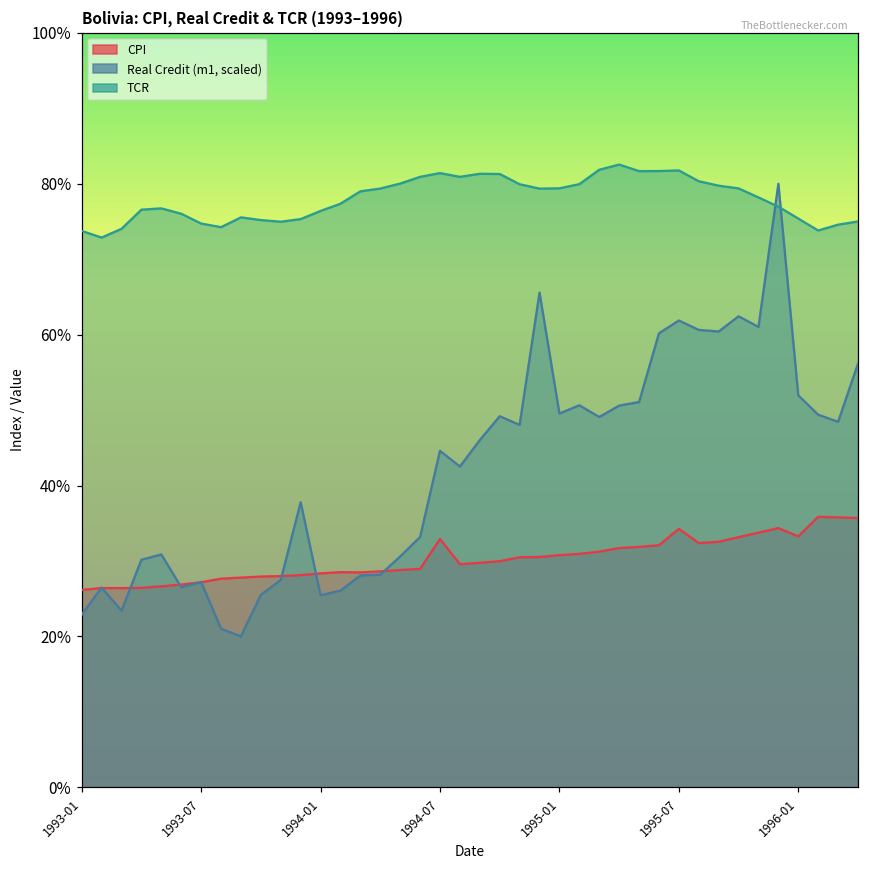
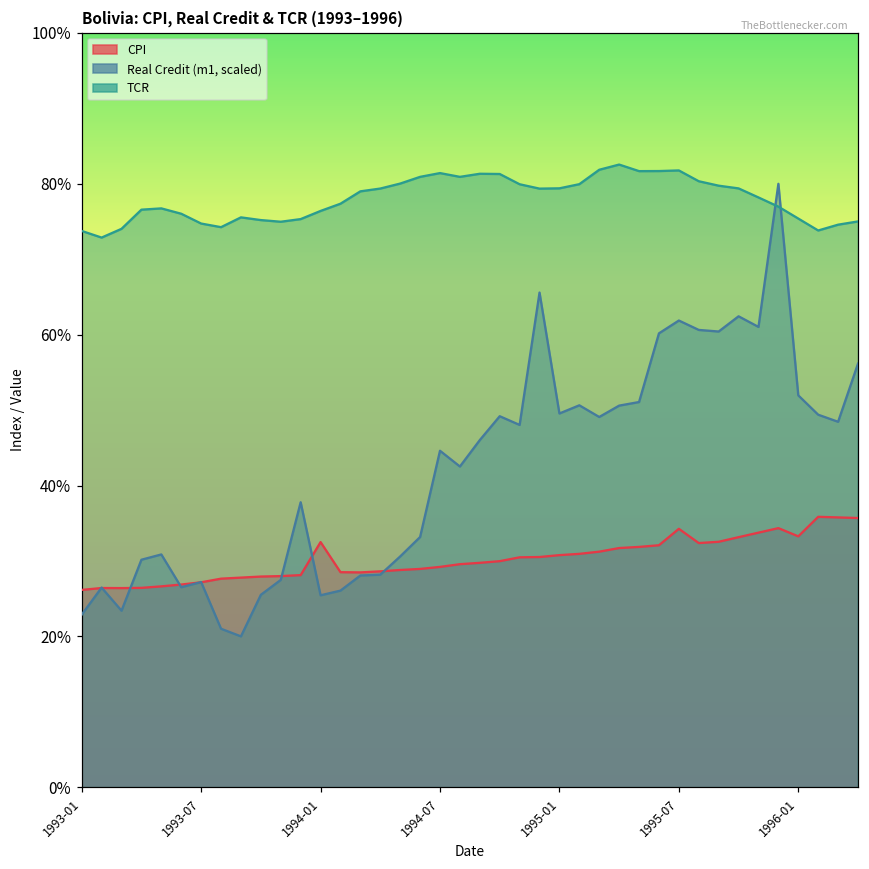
  {
    "CPI": {
      "1993-01": "26%",
-     "1994-01": "28%",
-     "1994-07": "33%",
+     "1994-01": "33%",
+     "1994-07": "29%",
      "1995-01": "31%",
      "1995-07": "34%",
      "1996-01": "33%"
    }
  }
